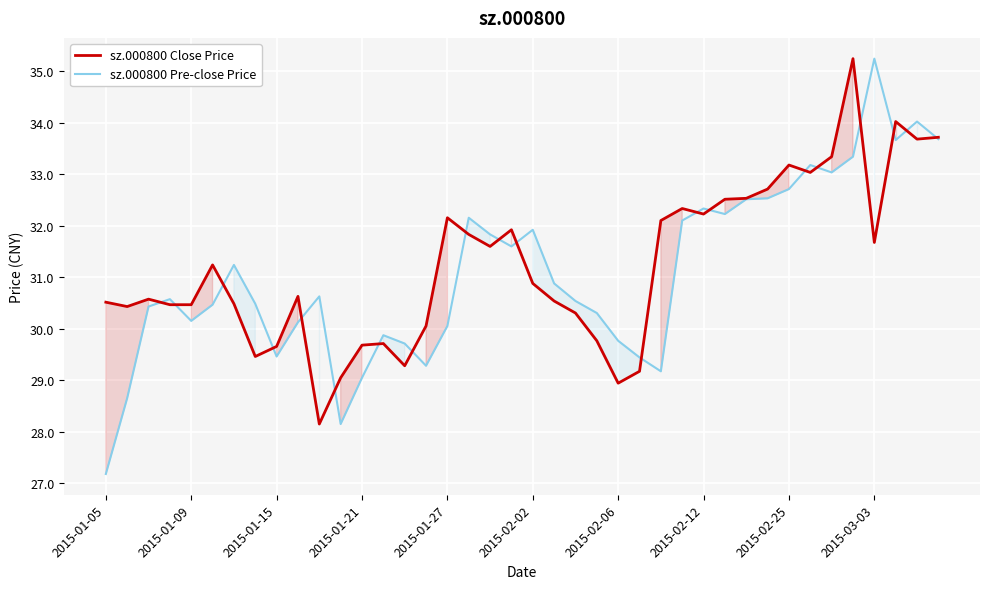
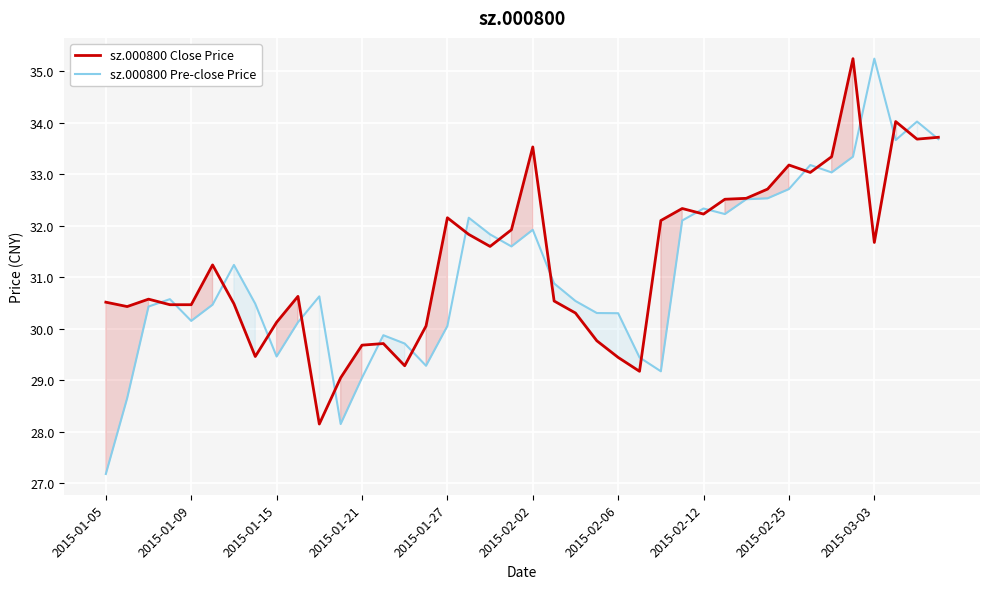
  {
    "sz.000800 Close Price": {
      "2015-01-05": 30.5,
      "2015-01-09": 30.5,
-     "2015-01-15": 29.7,
+     "2015-01-15": 30.1,
      "2015-01-21": 29.7,
      "2015-01-27": 32.2,
-     "2015-02-02": 30.9,
-     "2015-02-06": 28.9,
+     "2015-02-02": 33.5,
+     "2015-02-06": 29.4,
      "2015-02-12": 32.2,
      "2015-02-25": 33.2,
      "2015-03-03": 31.7
    },
    "sz.000800 Pre-close Price": {
      "2015-01-05": 27.2,
      "2015-01-09": 30.1,
      "2015-01-15": 29.5,
      "2015-01-21": 29.0,
      "2015-01-27": 30.1,
      "2015-02-02": 31.9,
-     "2015-02-06": 29.8,
+     "2015-02-06": 30.3,
      "2015-02-12": 32.3,
      "2015-02-25": 32.7,
      "2015-03-03": 35.2
    }
  }
